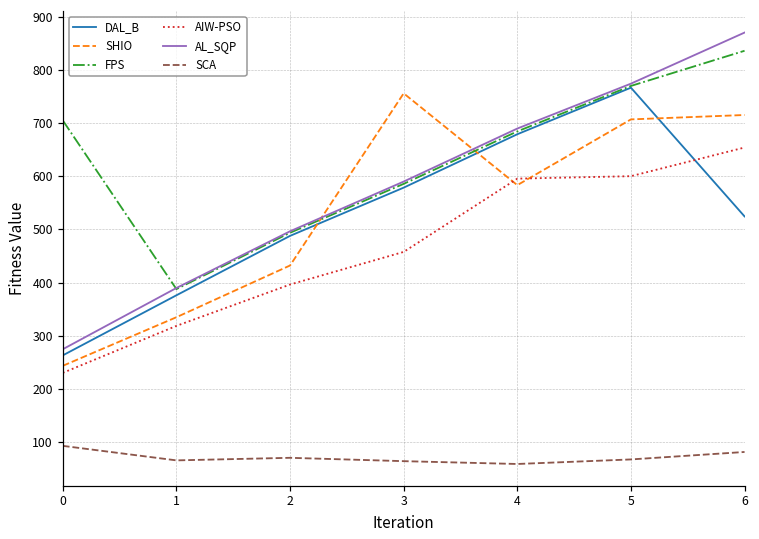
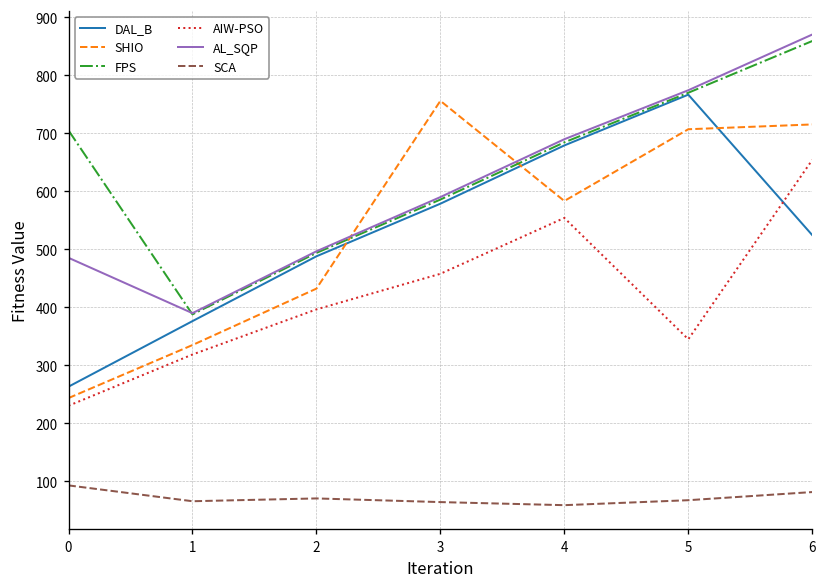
  {
    "DAL_B": {
      "0": 260,
      "1": 380,
      "2": 490,
      "3": 580,
      "6": 520
    },
    "SHIO": {
      "0": 240,
      "1": 330,
      "2": 430,
      "3": 760,
      "4": 580,
      "5": 710,
      "6": 720
    },
    "FPS": {
      "0": 700,
-     "6": 840
+     "6": 860
    },
    "AIW-PSO": {
      "0": 230,
      "1": 320,
      "2": 400,
      "3": 460,
-     "4": 600,
-     "5": 600,
+     "4": 550,
+     "5": 340,
      "6": 650
    },
    "AL_SQP": {
-     "0": 270,
+     "0": 490,
      "4": 690,
      "6": 870
    },
    "SCA": {
      "0": 90,
      "1": 70,
      "2": 70,
      "3": 60,
      "4": 60,
      "5": 70,
      "6": 80
    }
  }
